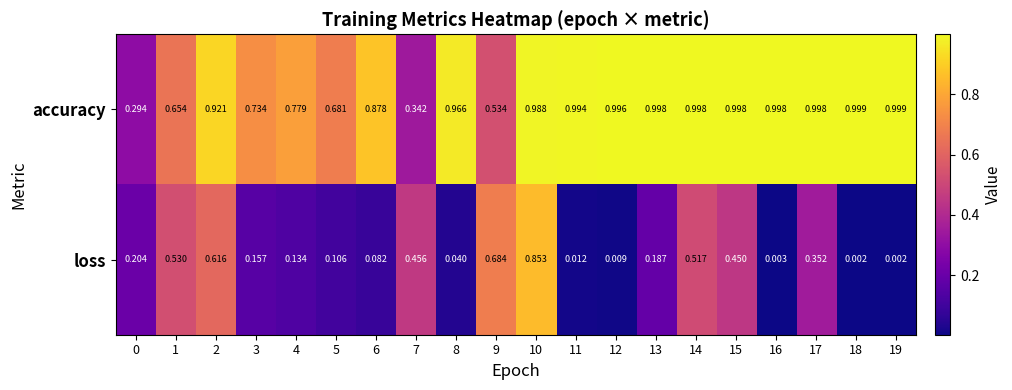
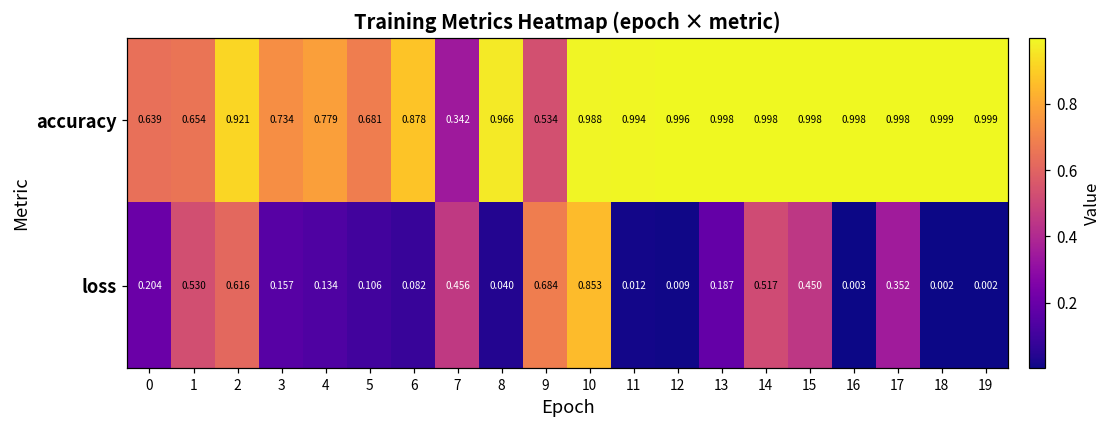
  {
    "accuracy": {
-     "0": 0.294,
+     "0": 0.639,
      "1": 0.654,
      "2": 0.921,
      "3": 0.734,
      "4": 0.779,
      "5": 0.681,
      "6": 0.878,
      "7": 0.342,
      "8": 0.966,
      "9": 0.534,
      "10": 0.988,
      "11": 0.994,
      "12": 0.996,
      "13": 0.998,
      "14": 0.998,
      "15": 0.998,
      "16": 0.998,
      "17": 0.998,
      "18": 0.999,
      "19": 0.999
    },
    "loss": {
      "0": 0.204,
      "1": 0.530,
      "2": 0.616,
      "3": 0.157,
      "4": 0.134,
      "5": 0.106,
      "6": 0.082,
      "7": 0.456,
      "8": 0.040,
      "9": 0.684,
      "10": 0.853,
      "11": 0.012,
      "12": 0.009,
      "13": 0.187,
      "14": 0.517,
      "15": 0.450,
      "16": 0.003,
      "17": 0.352,
      "18": 0.002,
      "19": 0.002
    }
  }
